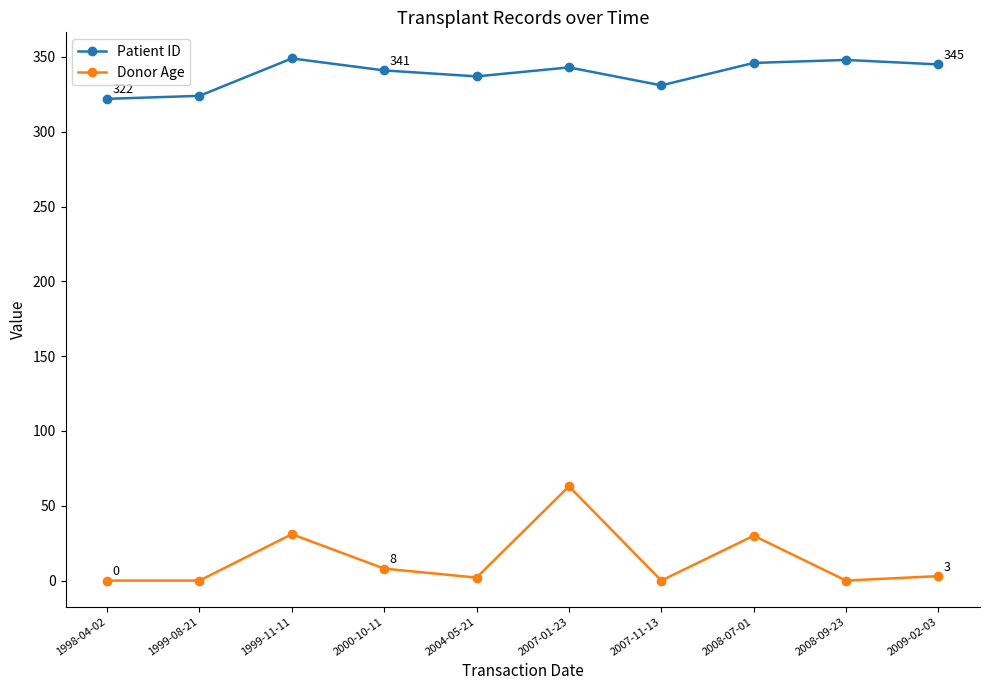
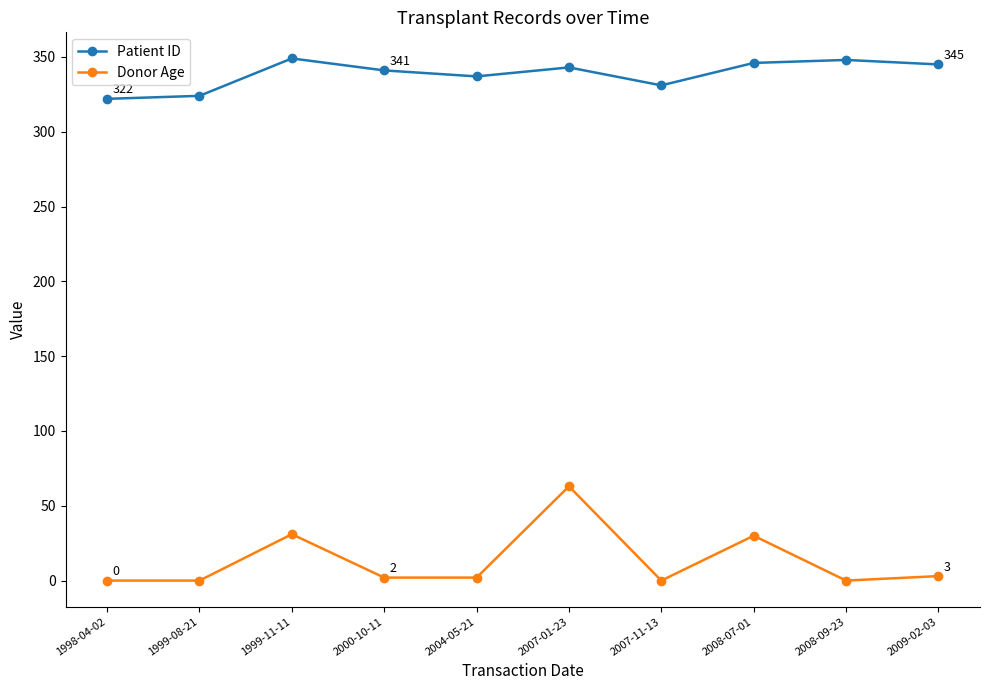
  {
    "Patient ID": {
      "2000-10-11": 341,
      "2009-02-03": 345
    },
    "Donor Age": {
      "1998-04-02": 0,
-     "2000-10-11": 8,
+     "2000-10-11": 2,
      "2009-02-03": 3
    }
  }
